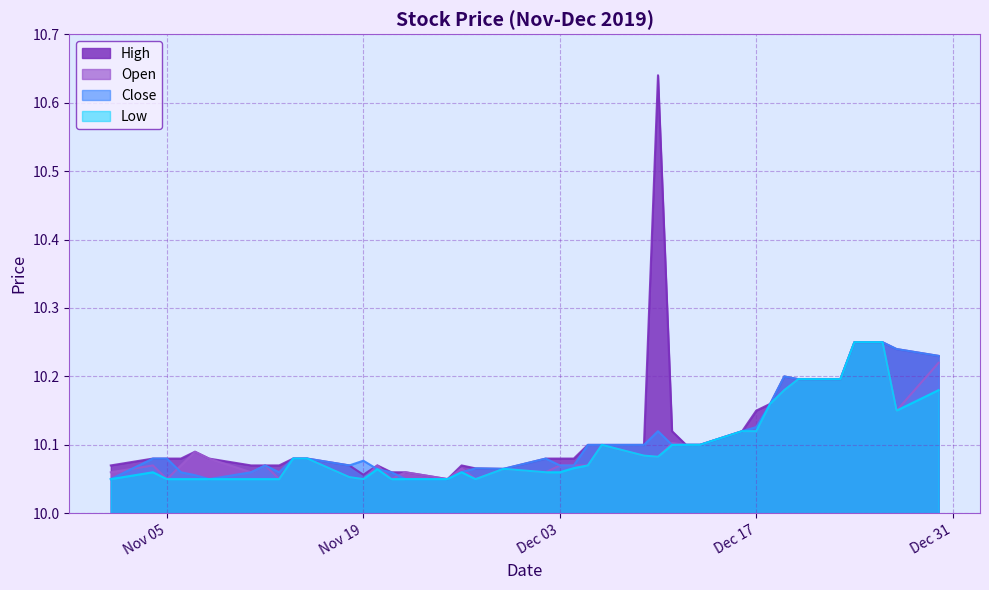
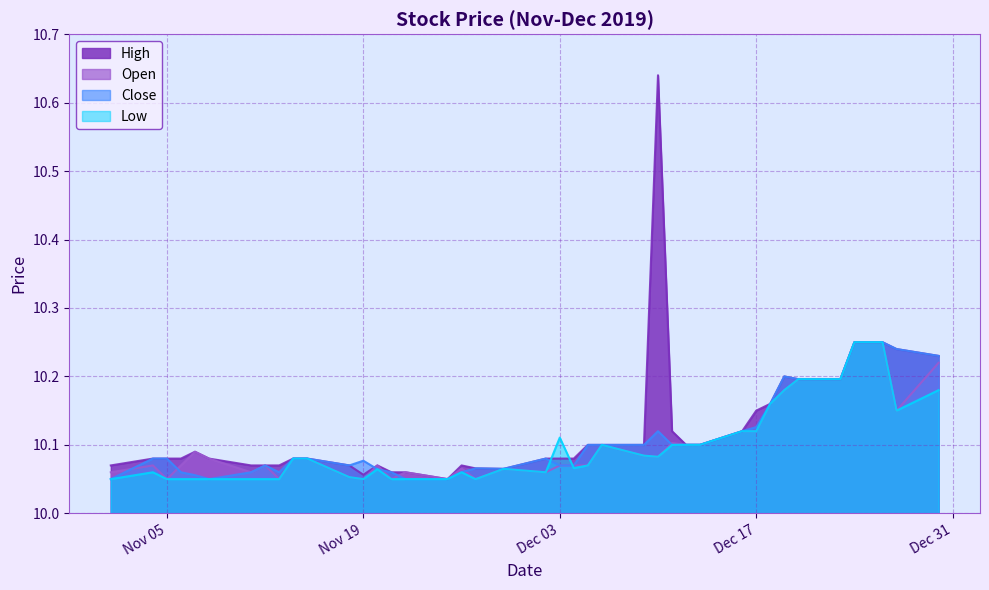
  {
    "Close": {
      "Nov 19": 10.08,
      "Dec 17": 10.13
    },
    "Low": {
-     "Dec 03": 10.06
+     "Dec 03": 10.11
    }
  }
